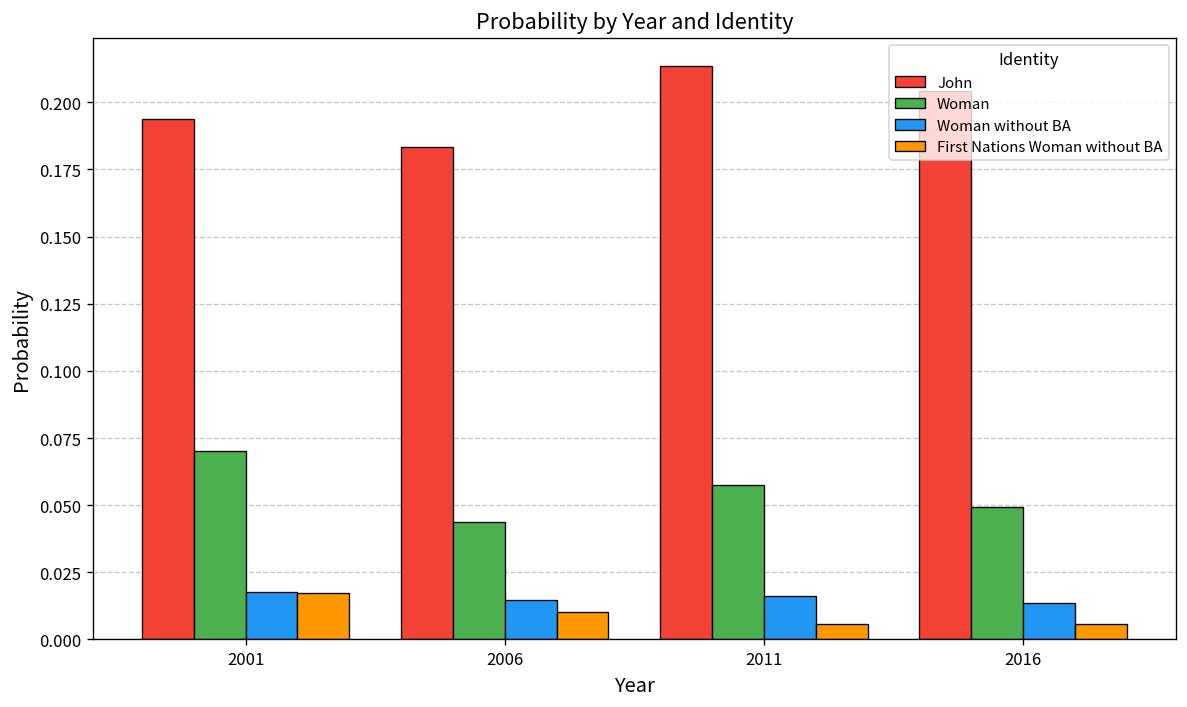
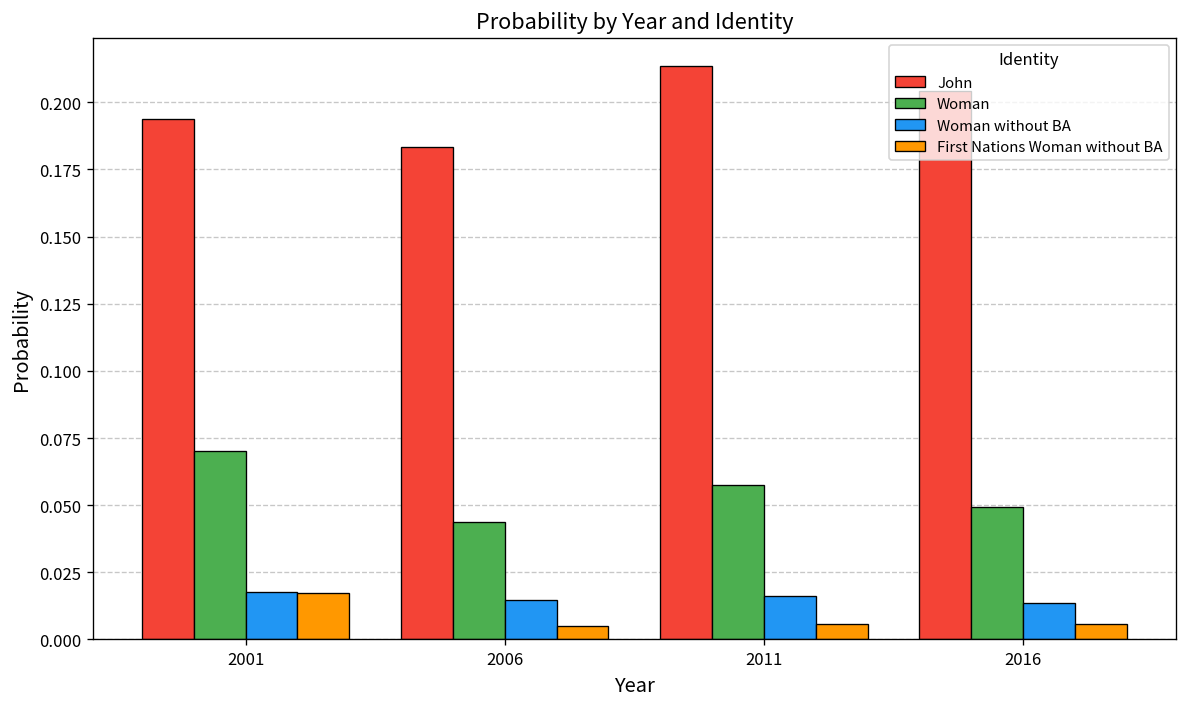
  {
    "John": {
      "2001": 0.194,
      "2006": 0.183,
      "2011": 0.213
    },
    "Woman": {
      "2001": 0.070,
      "2006": 0.044,
      "2011": 0.057,
      "2016": 0.050
    },
    "Woman without BA": {
      "2001": 0.018,
      "2006": 0.015,
      "2011": 0.016,
      "2016": 0.014
    },
    "First Nations Woman without BA": {
      "2001": 0.017,
-     "2006": 0.010,
+     "2006": 0.005,
      "2011": 0.006,
      "2016": 0.006
    }
  }
